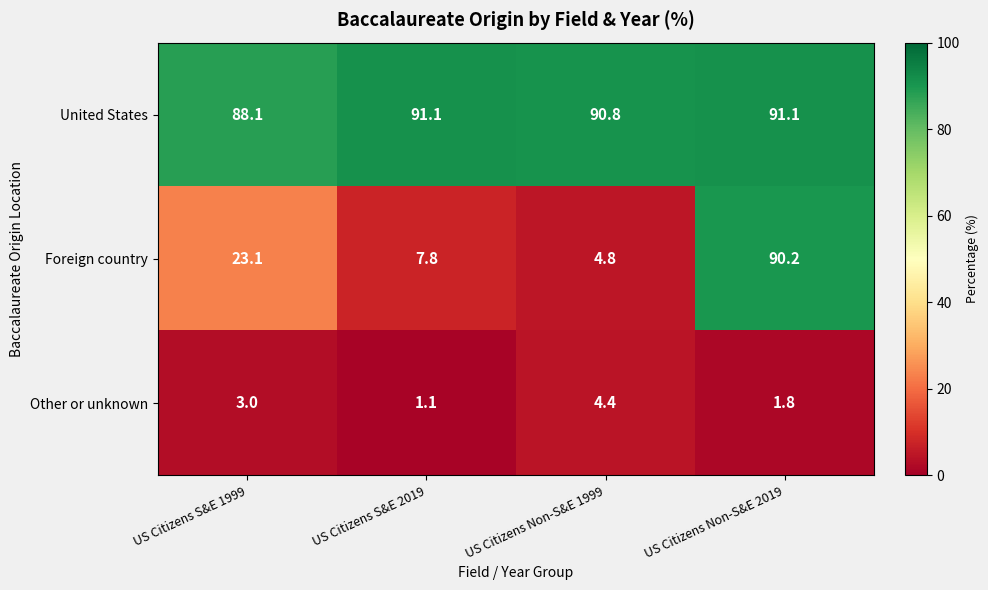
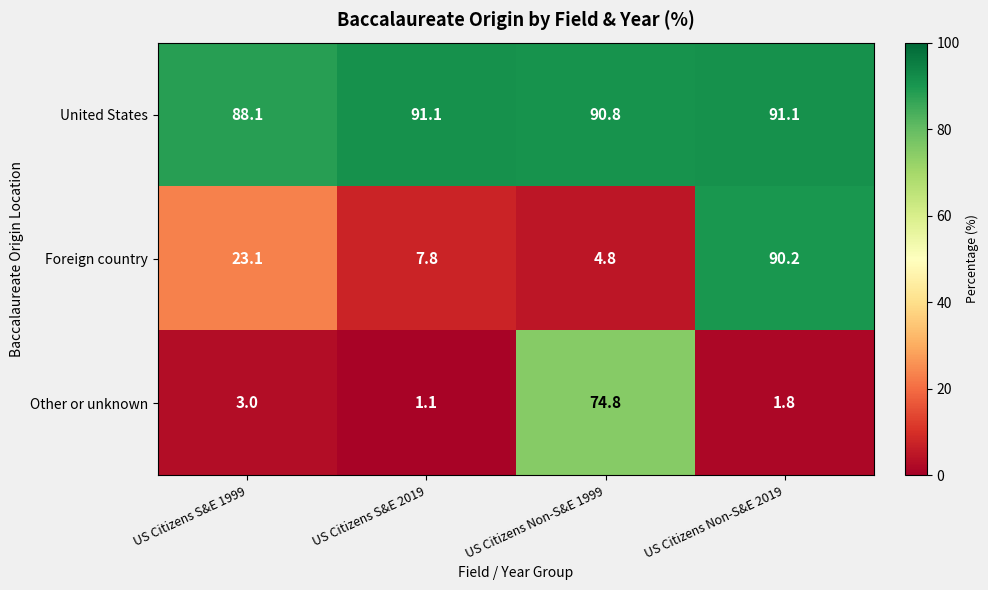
  {
    "United States": {
      "US Citizens S&E 1999": 88.1,
      "US Citizens S&E 2019": 91.1,
      "US Citizens Non-S&E 1999": 90.8,
      "US Citizens Non-S&E 2019": 91.1
    },
    "Foreign country": {
      "US Citizens S&E 1999": 23.1,
      "US Citizens S&E 2019": 7.8,
      "US Citizens Non-S&E 1999": 4.8,
      "US Citizens Non-S&E 2019": 90.2
    },
    "Other or unknown": {
      "US Citizens S&E 1999": 3.0,
      "US Citizens S&E 2019": 1.1,
-     "US Citizens Non-S&E 1999": 4.4,
+     "US Citizens Non-S&E 1999": 74.8,
      "US Citizens Non-S&E 2019": 1.8
    }
  }
